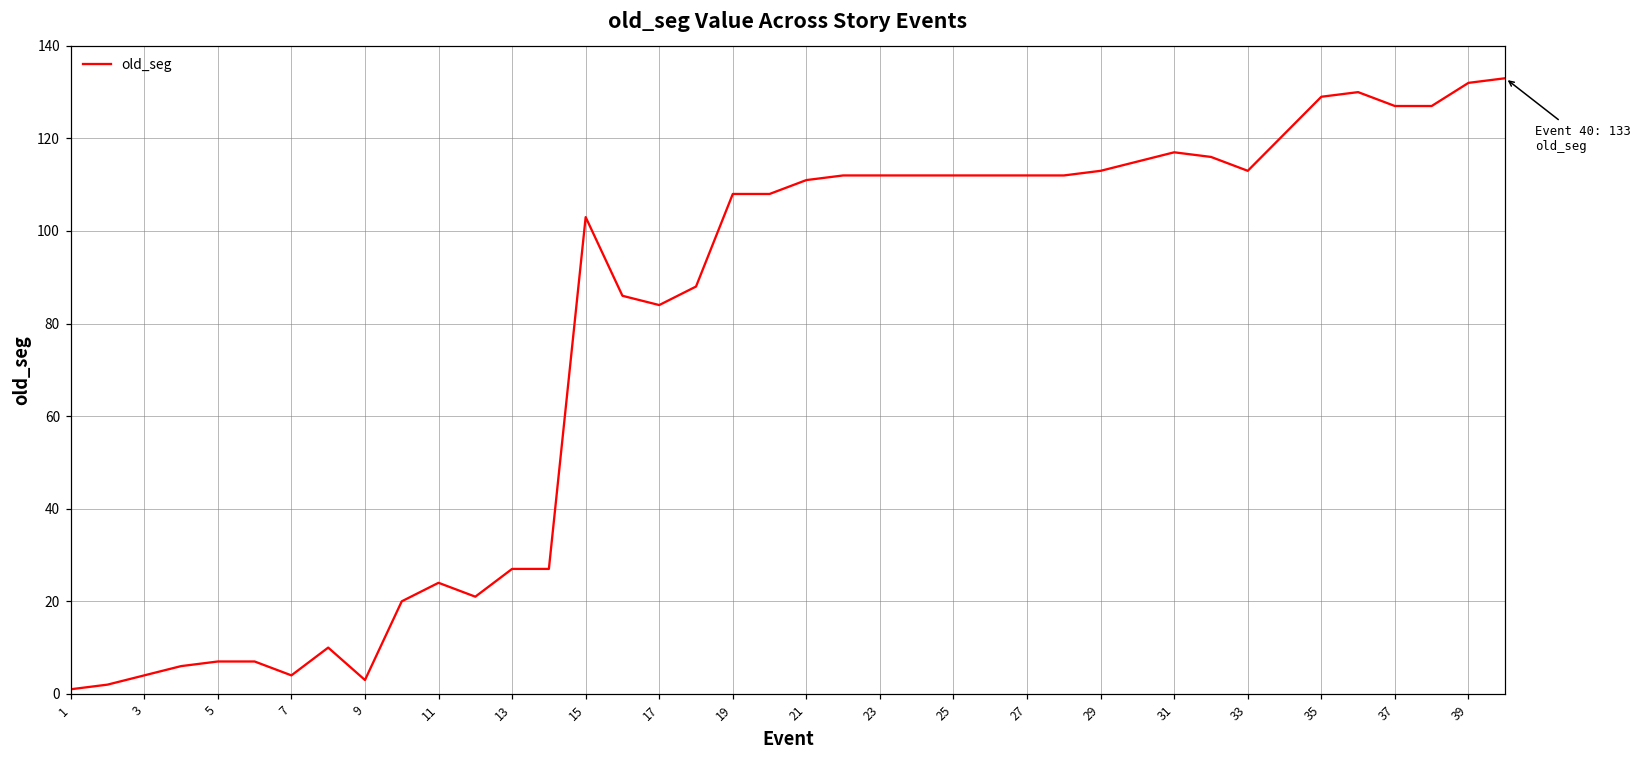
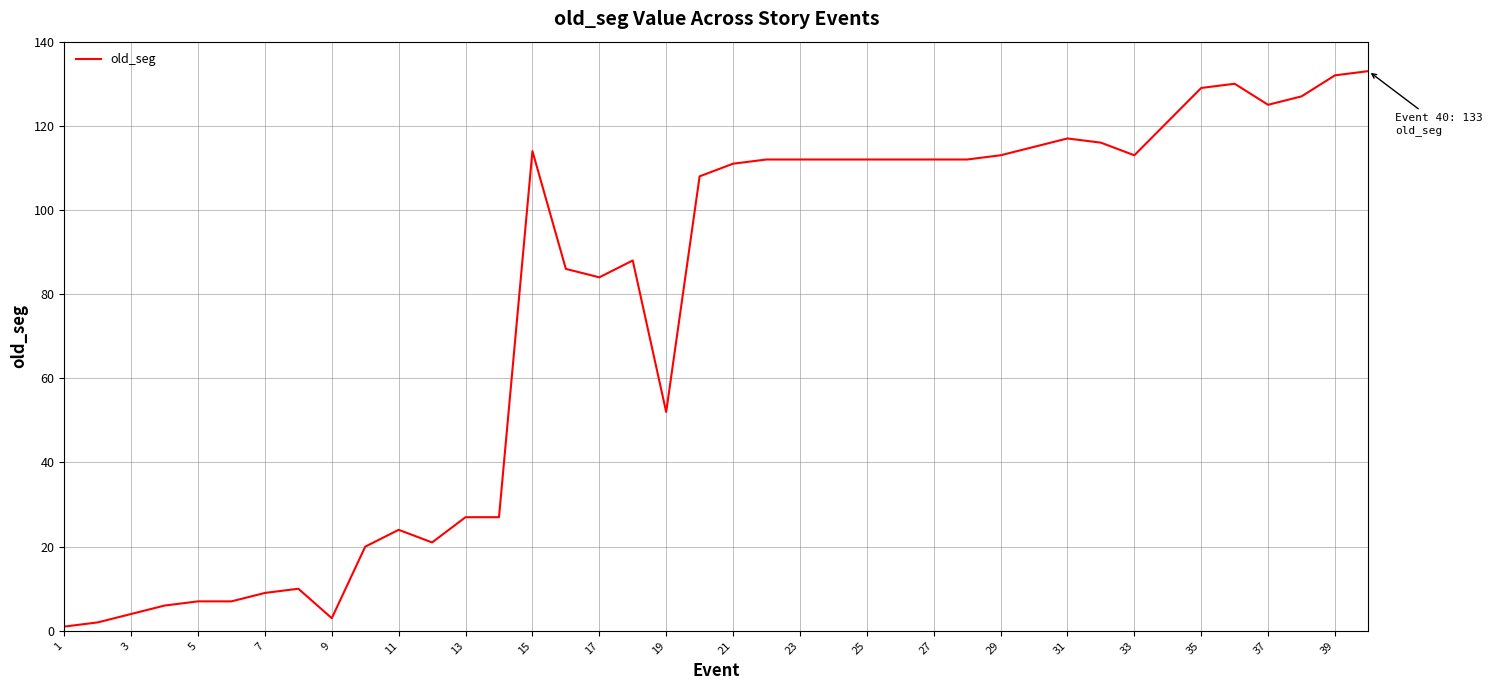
  {
    "1": 1,
    "3": 4,
    "5": 7,
-   "7": 4,
+   "7": 9,
    "9": 3,
    "11": 24,
    "13": 27,
-   "15": 103,
+   "15": 114,
    "17": 84,
-   "19": 108,
+   "19": 52,
    "21": 111,
    "23": 112,
    "25": 112,
    "27": 112,
    "29": 113,
    "31": 117,
    "33": 113,
    "35": 129,
-   "37": 127,
+   "37": 125,
    "39": 132
  }
